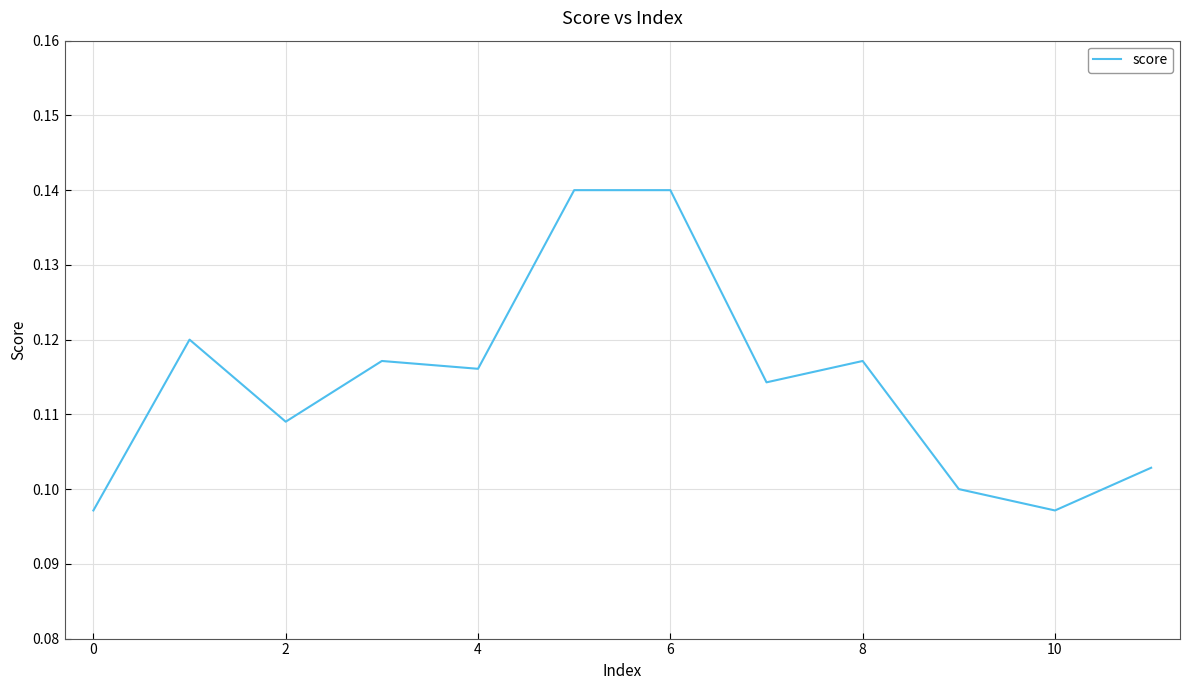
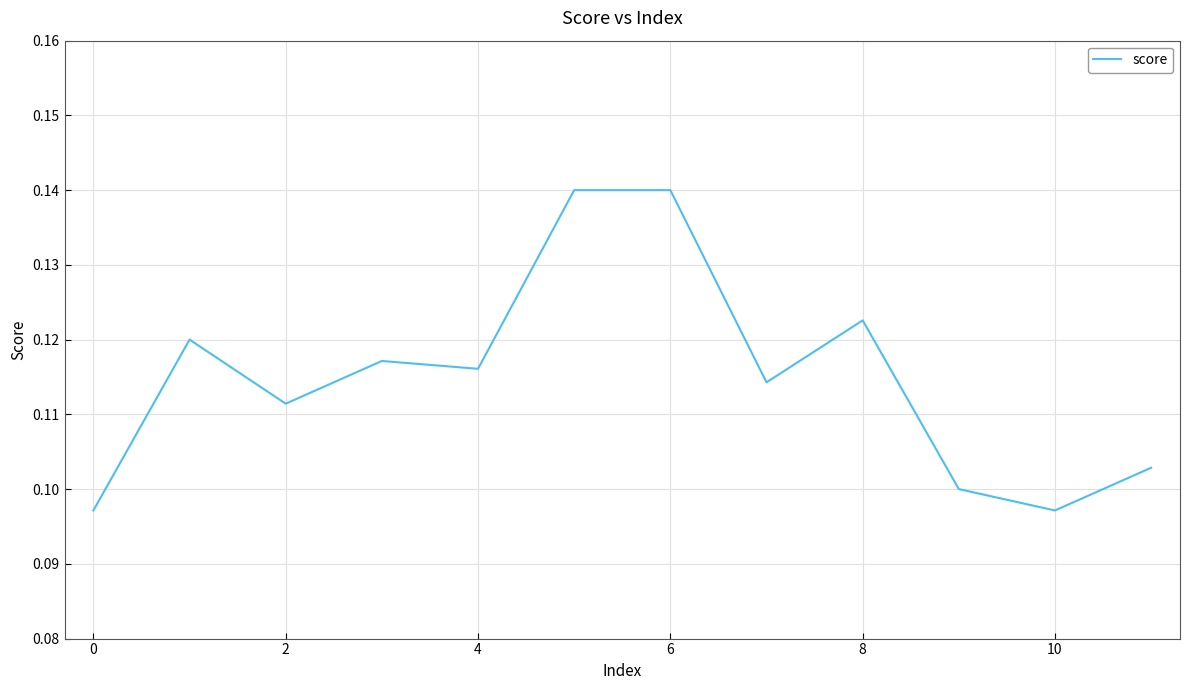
  {
    "0": 0.097,
-   "2": 0.109,
+   "2": 0.111,
    "4": 0.116,
    "6": 0.140,
-   "8": 0.117,
+   "8": 0.123,
    "10": 0.097
  }
